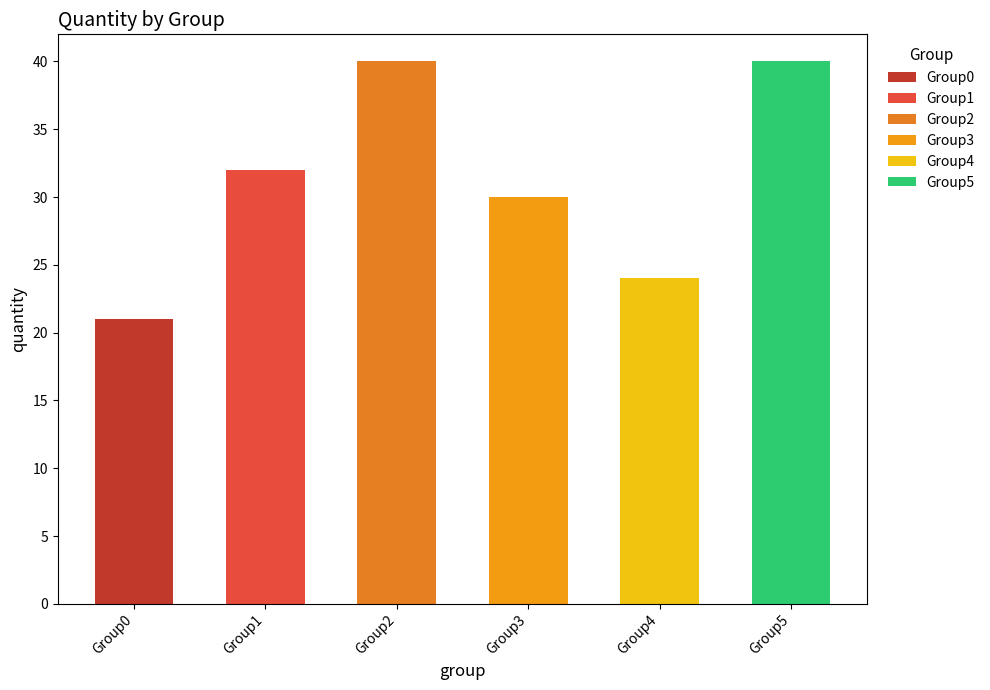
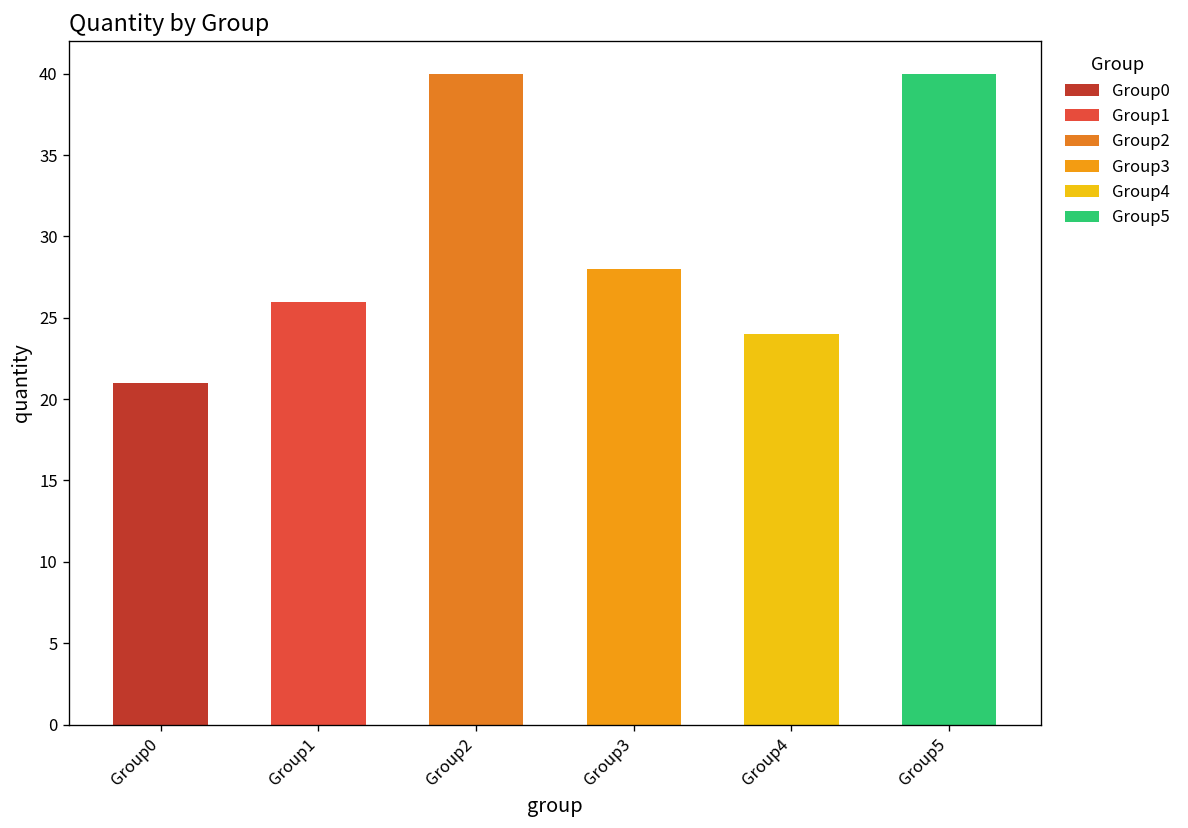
  {
    "Group0": 21,
-   "Group1": 32,
+   "Group1": 26,
    "Group2": 40,
-   "Group3": 30,
+   "Group3": 28,
    "Group4": 24,
    "Group5": 40
  }
